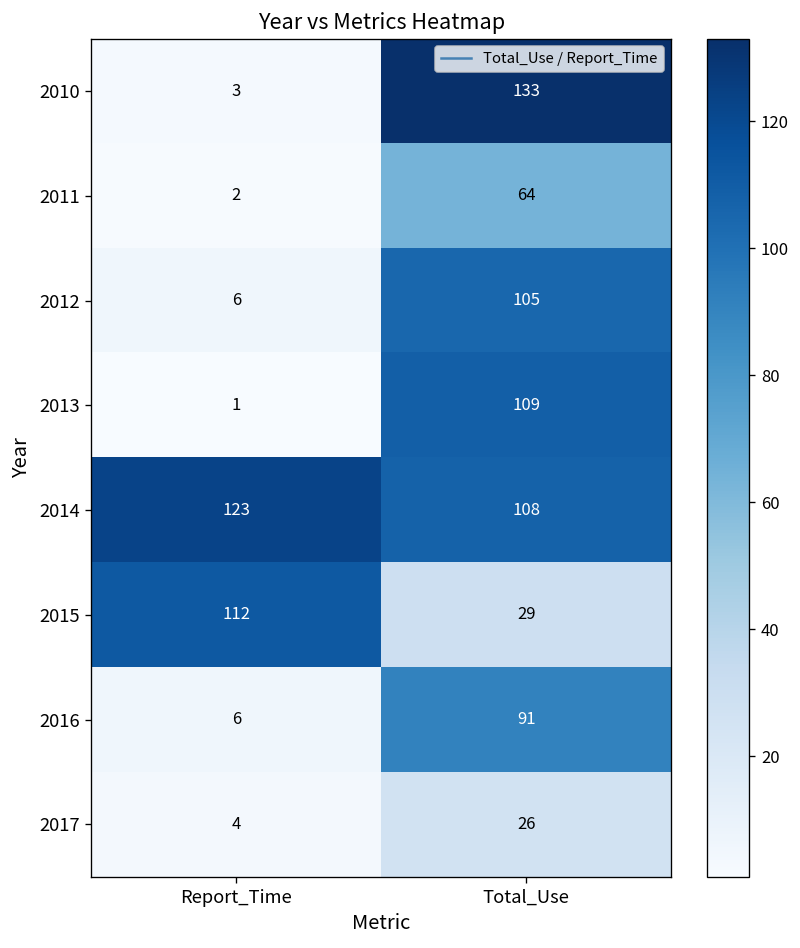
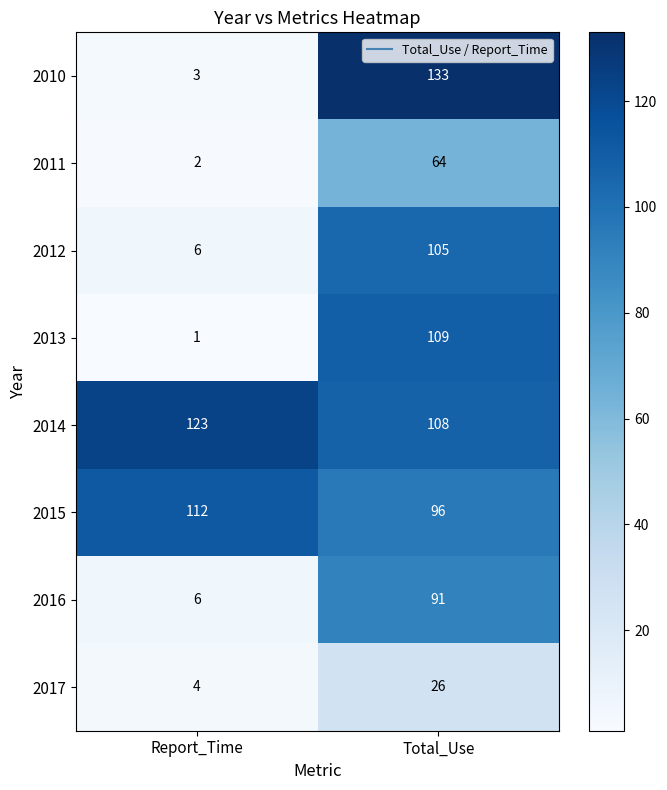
  {
    "2010": {
      "Report_Time": 3,
      "Total_Use": 133
    },
    "2011": {
      "Report_Time": 2,
      "Total_Use": 64
    },
    "2012": {
      "Report_Time": 6,
      "Total_Use": 105
    },
    "2013": {
      "Report_Time": 1,
      "Total_Use": 109
    },
    "2014": {
      "Report_Time": 123,
      "Total_Use": 108
    },
    "2015": {
      "Report_Time": 112,
-     "Total_Use": 29
+     "Total_Use": 96
    },
    "2016": {
      "Report_Time": 6,
      "Total_Use": 91
    },
    "2017": {
      "Report_Time": 4,
      "Total_Use": 26
    }
  }
